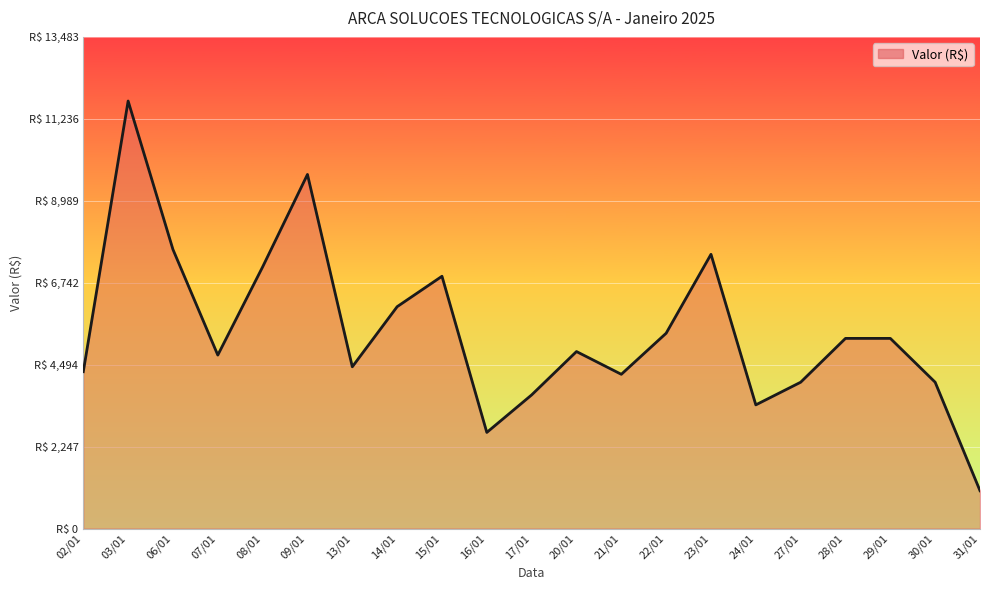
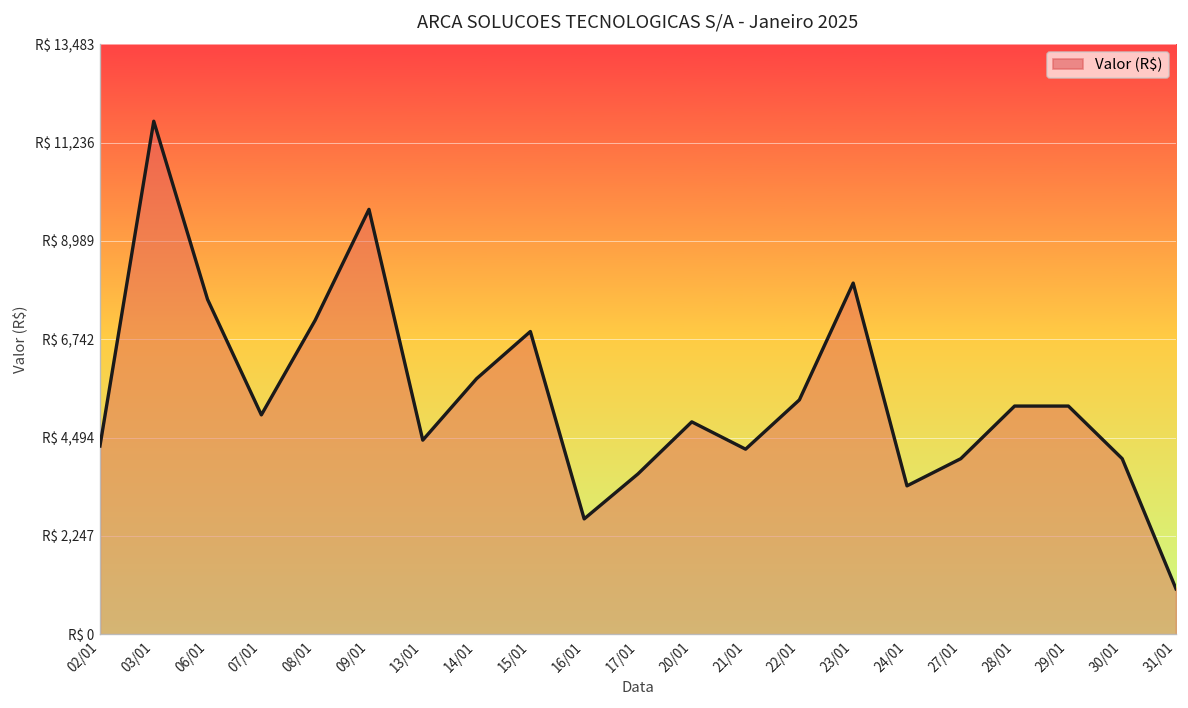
  {
    "02/01": "R$ 4,300",
    "03/01": "R$ 11,700",
    "06/01": "R$ 7,700",
-   "07/01": "R$ 4,800",
+   "07/01": "R$ 5,000",
    "08/01": "R$ 7,200",
    "09/01": "R$ 9,700",
    "13/01": "R$ 4,400",
-   "14/01": "R$ 6,100",
+   "14/01": "R$ 5,800",
    "15/01": "R$ 6,900",
    "16/01": "R$ 2,600",
    "17/01": "R$ 3,700",
    "20/01": "R$ 4,900",
    "21/01": "R$ 4,200",
    "22/01": "R$ 5,400",
-   "23/01": "R$ 7,500",
+   "23/01": "R$ 8,000",
    "24/01": "R$ 3,400",
    "27/01": "R$ 4,000",
    "28/01": "R$ 5,200",
    "29/01": "R$ 5,200",
    "30/01": "R$ 4,000",
    "31/01": "R$ 1,000"
  }
